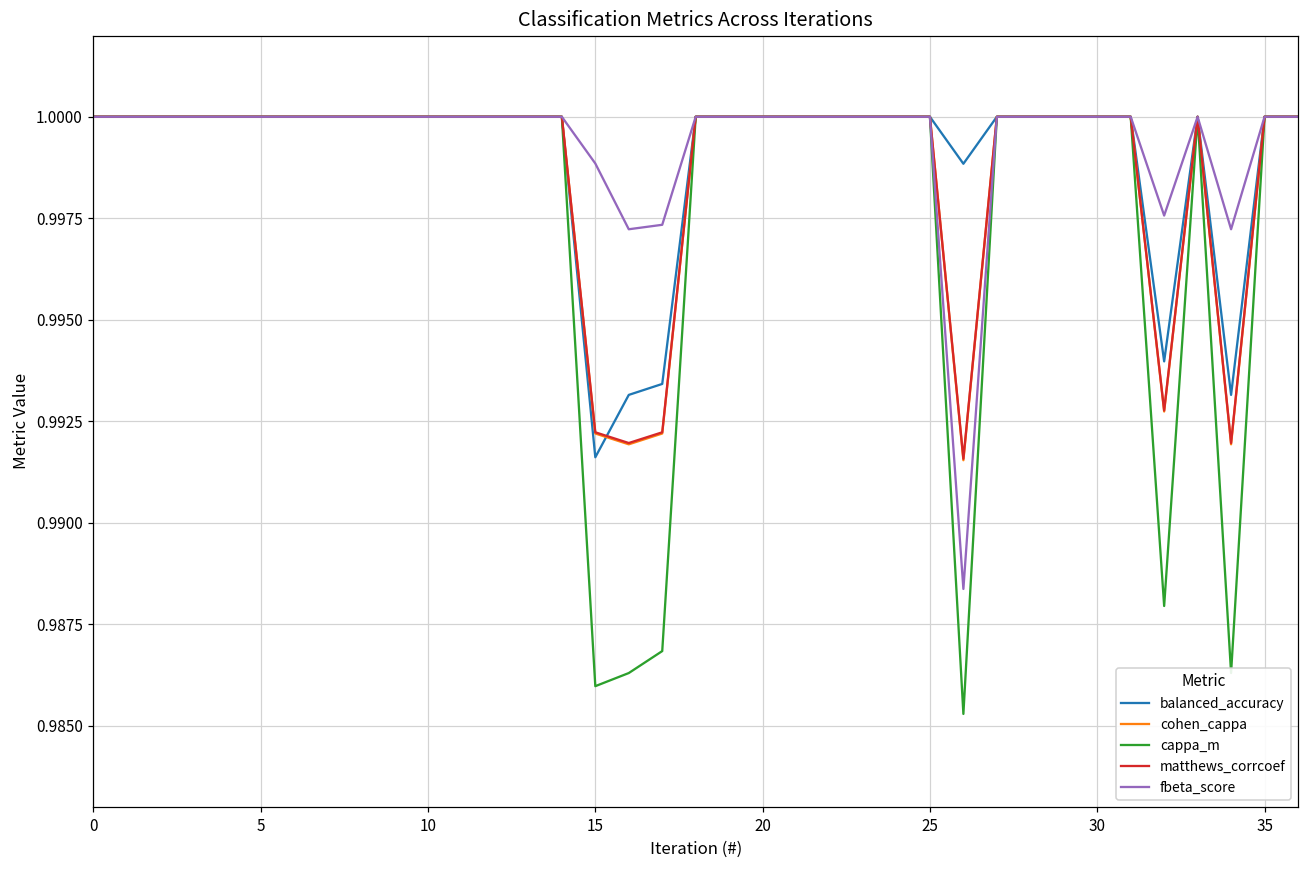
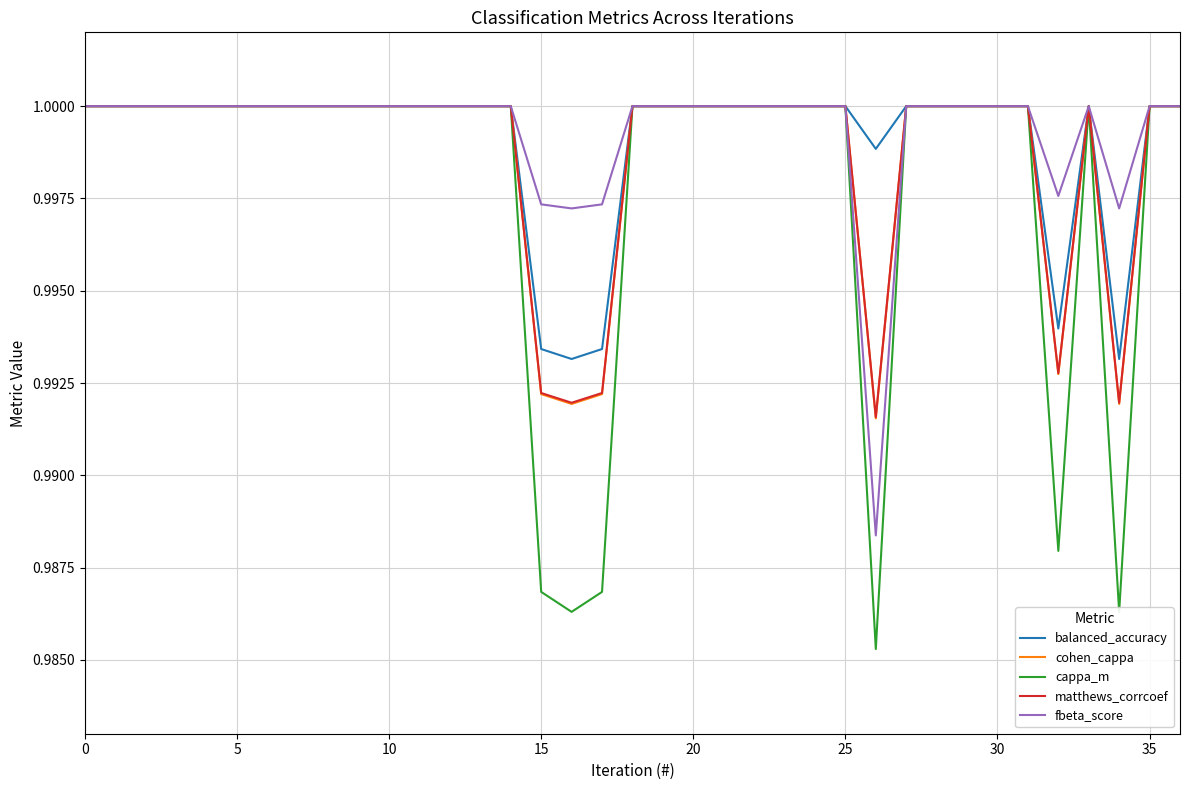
  {
    "balanced_accuracy": {
-     "15": 0.9916
+     "15": 0.9934
    },
    "cappa_m": {
-     "15": 0.9860
+     "15": 0.9868
    },
    "fbeta_score": {
-     "15": 0.9989
+     "15": 0.9973
    }
  }
